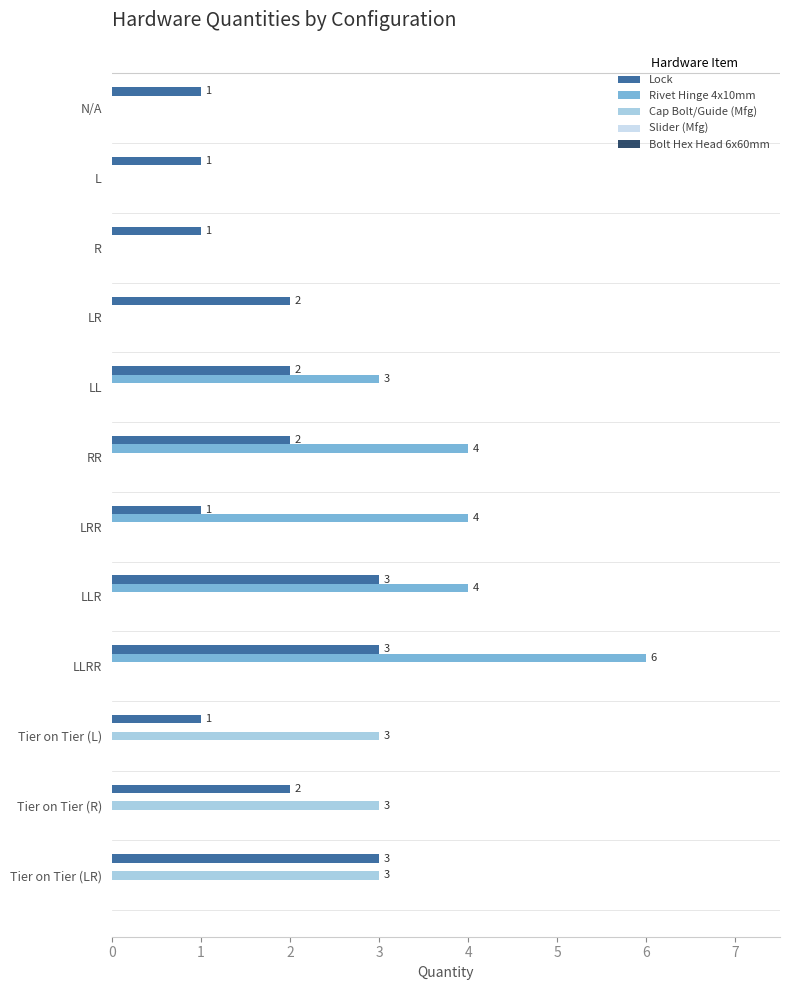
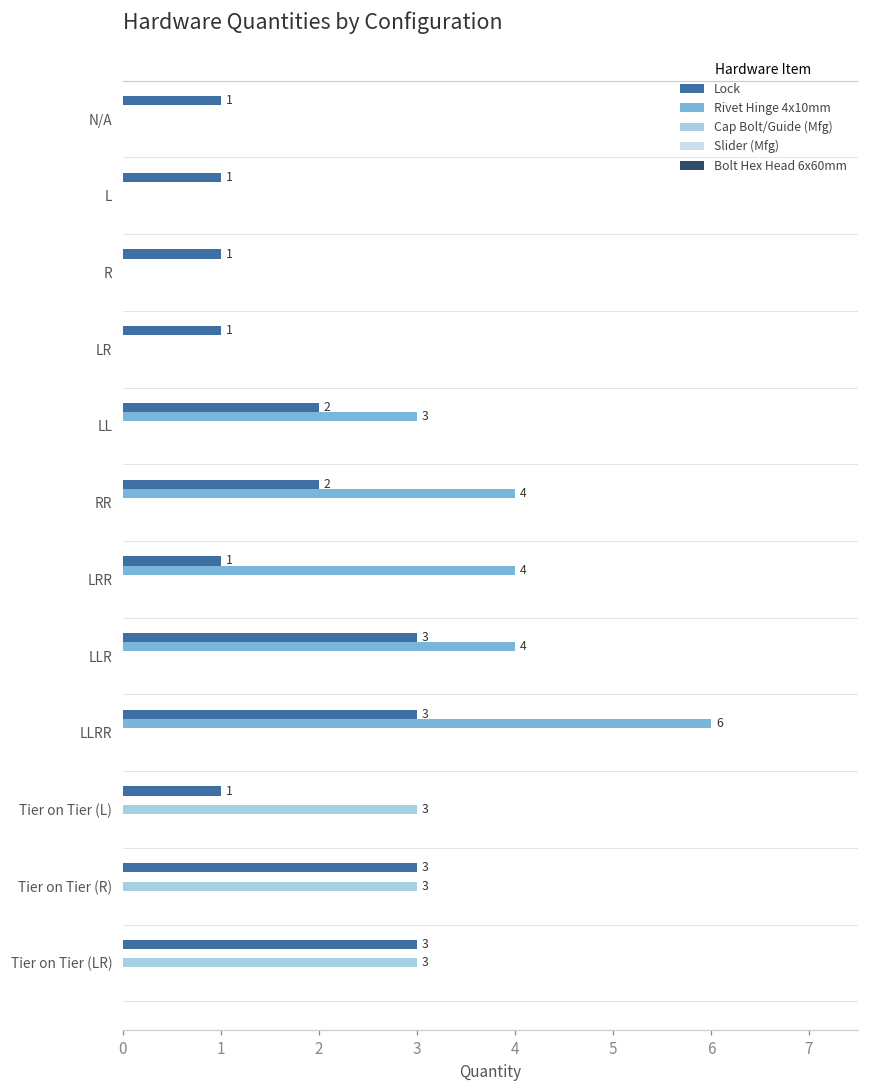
  {
    "Lock": {
      "N/A": 1,
      "L": 1,
      "R": 1,
-     "LR": 2,
+     "LR": 1,
      "LL": 2,
      "RR": 2,
      "LRR": 1,
      "LLR": 3,
      "LLRR": 3,
      "Tier on Tier (L)": 1,
-     "Tier on Tier (R)": 2,
+     "Tier on Tier (R)": 3,
      "Tier on Tier (LR)": 3
    },
    "Rivet Hinge 4x10mm": {
      "LL": 3,
      "RR": 4,
      "LRR": 4,
      "LLR": 4,
      "LLRR": 6
    },
    "Bolt Hex Head 6x60mm": {
      "N/A": 0.0,
      "L": 0.0,
      "R": 0.0,
      "LR": 0.0,
      "LL": 0.0,
      "RR": 0.0,
      "LRR": 0.0,
      "LLR": 0.0,
      "LLRR": 0.0,
      "Tier on Tier (L)": 0.0,
      "Tier on Tier (R)": 0.0,
      "Tier on Tier (LR)": 0.0
    }
  }
